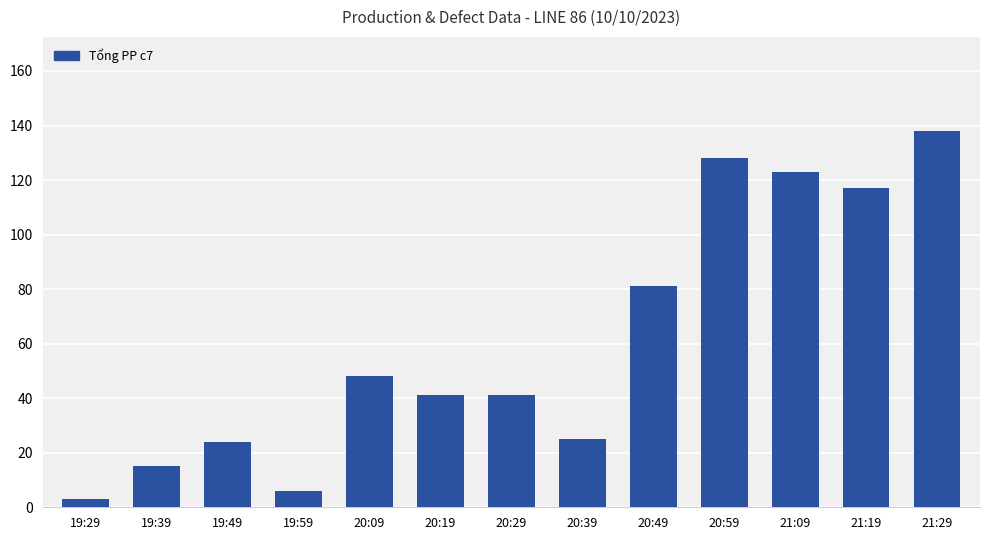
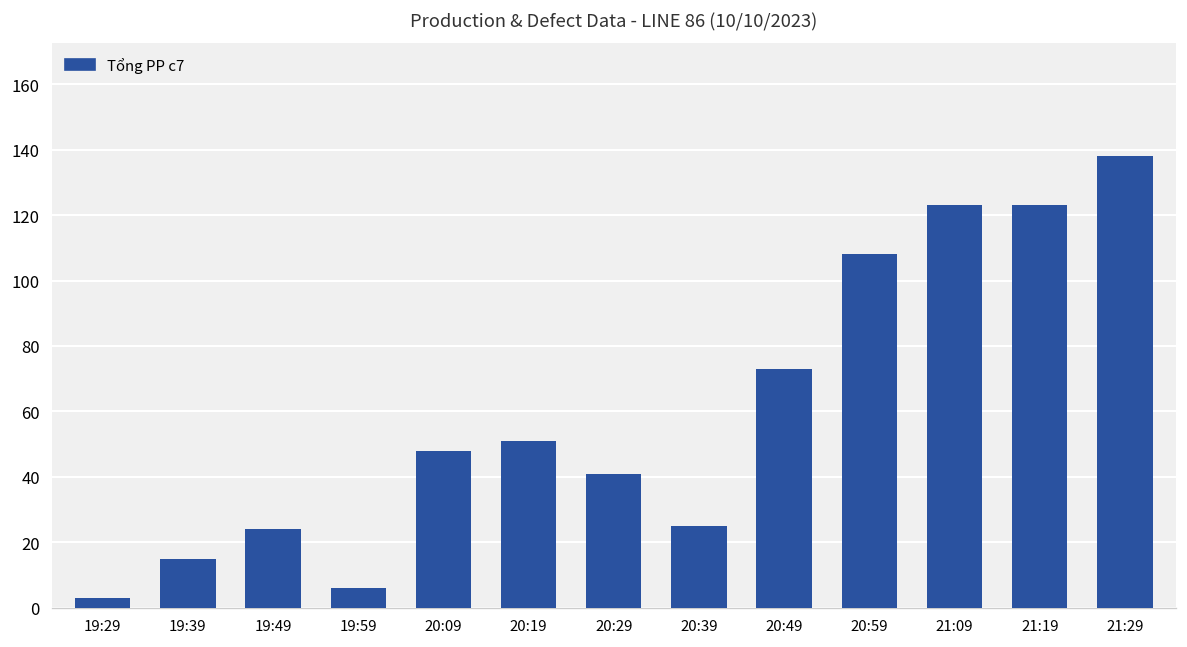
  {
    "19:29": 3,
    "19:39": 15,
    "19:49": 24,
    "19:59": 6,
    "20:09": 48,
-   "20:19": 41,
+   "20:19": 51,
    "20:29": 41,
    "20:39": 25,
-   "20:49": 81,
-   "20:59": 128,
+   "20:49": 73,
+   "20:59": 108,
    "21:09": 123,
-   "21:19": 117,
+   "21:19": 123,
    "21:29": 138
  }
